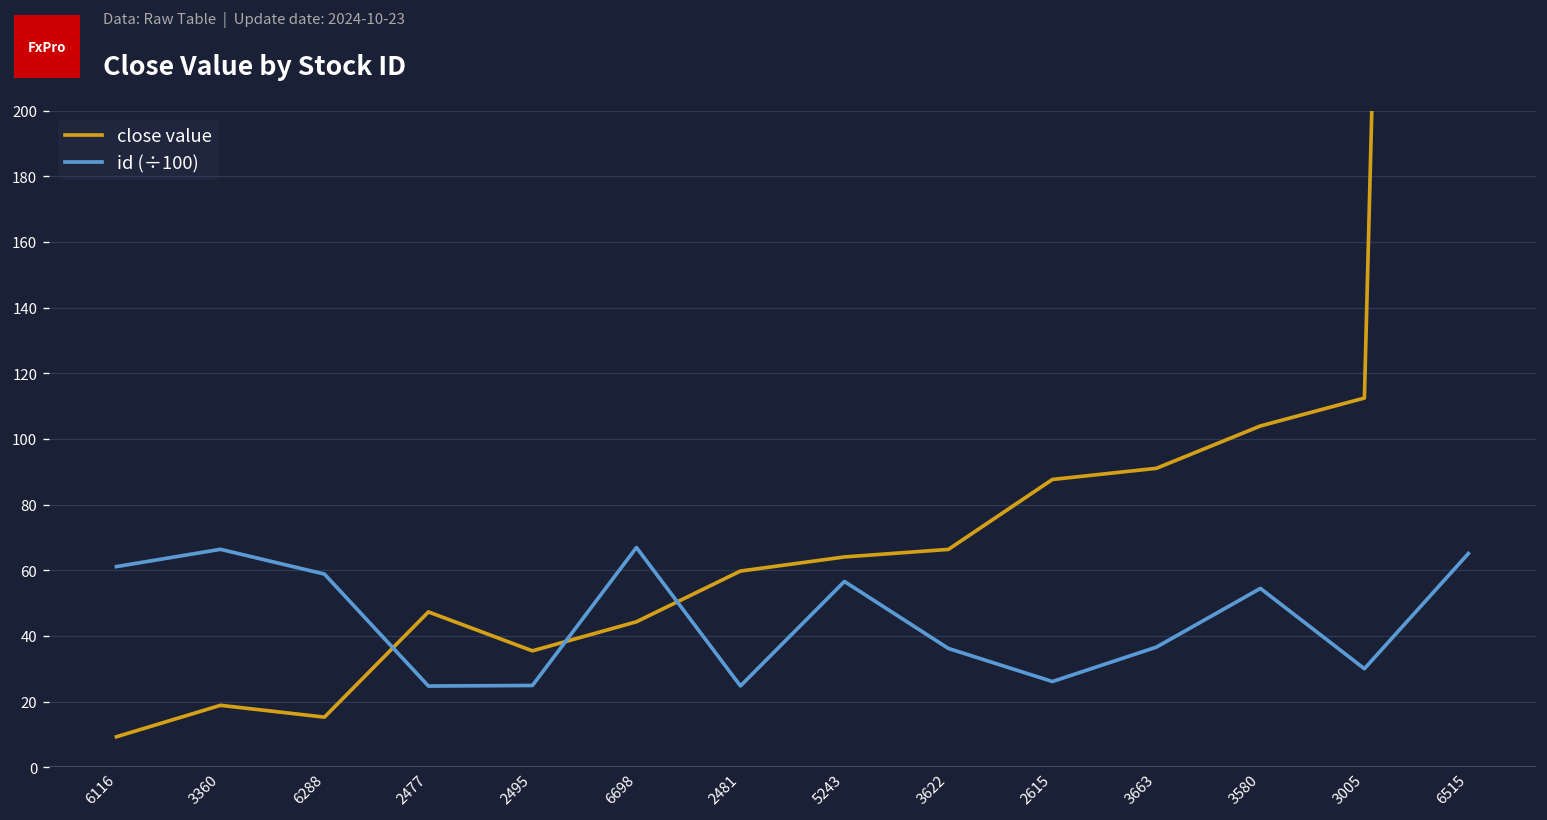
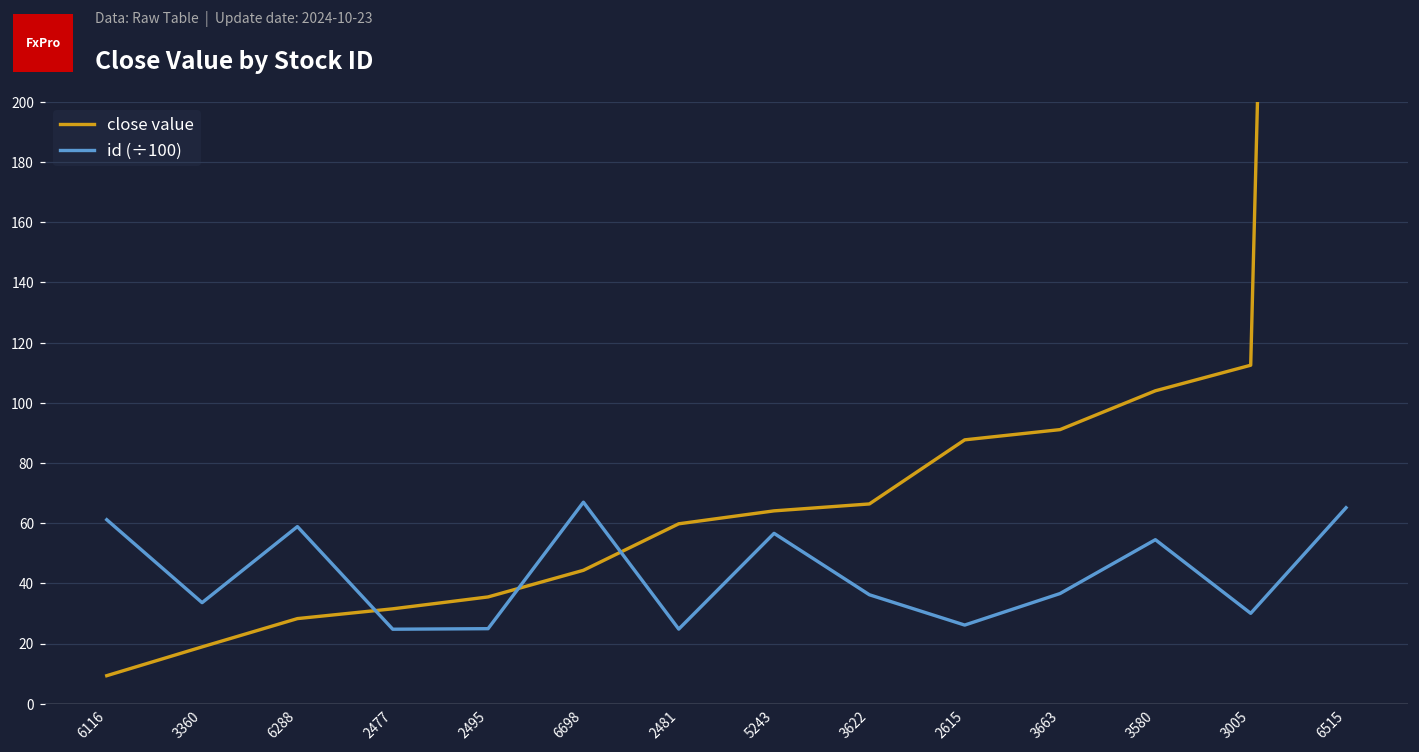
  {
    "close value": {
      "6116": 9,
      "3360": 19,
-     "6288": 15,
-     "2477": 47,
+     "6288": 28,
+     "2477": 32,
      "2495": 36,
      "6698": 44,
      "2481": 60,
      "5243": 64,
      "3622": 66,
      "2615": 88,
      "3663": 91,
      "3580": 104,
      "3005": 113
    },
    "id (÷100)": {
      "6116": 61,
-     "3360": 66,
+     "3360": 34,
      "6288": 59,
      "2477": 25,
      "2495": 25,
      "6698": 67,
      "2481": 25,
      "5243": 57,
      "3622": 36,
      "2615": 26,
      "3663": 37,
      "3580": 55,
      "3005": 30,
      "6515": 65
    }
  }
